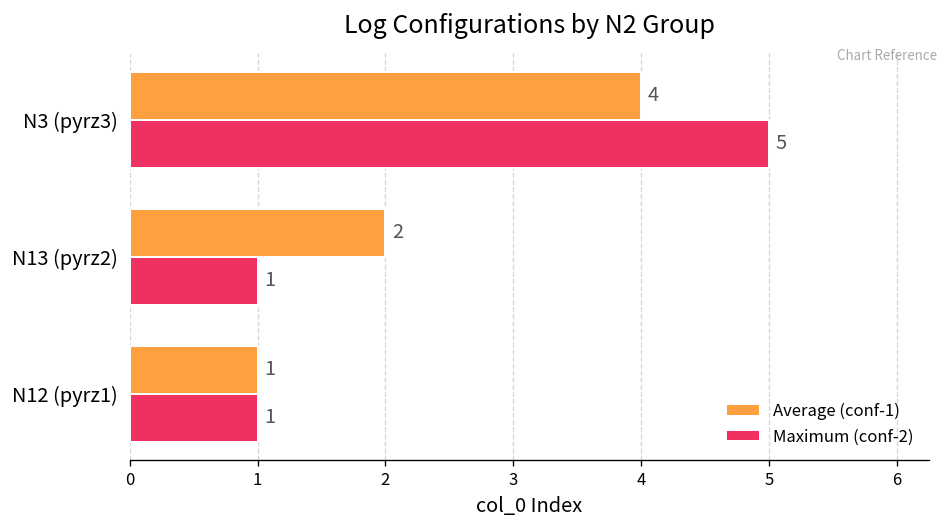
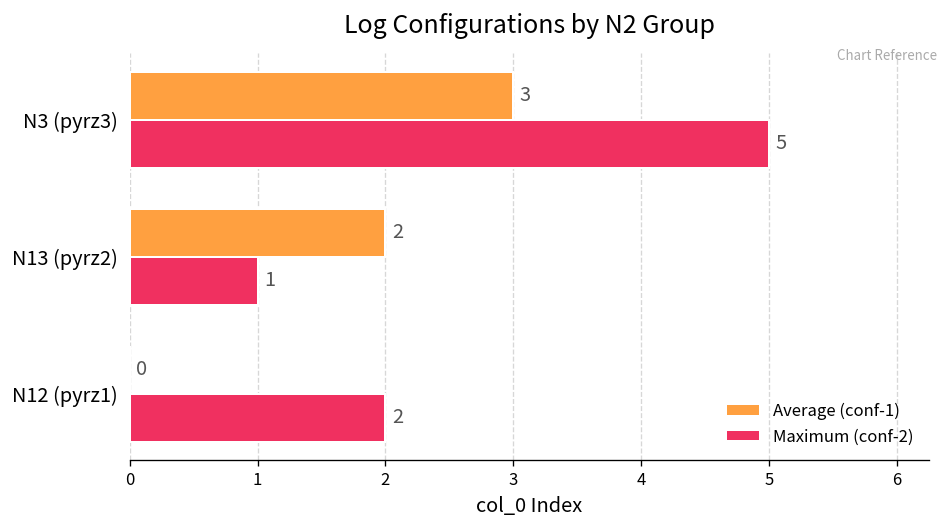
  {
    "Average (conf-1)": {
-     "N3 (pyrz3)": 4,
+     "N3 (pyrz3)": 3,
      "N13 (pyrz2)": 2,
-     "N12 (pyrz1)": 1
+     "N12 (pyrz1)": 0
    },
    "Maximum (conf-2)": {
      "N3 (pyrz3)": 5,
      "N13 (pyrz2)": 1,
-     "N12 (pyrz1)": 1
+     "N12 (pyrz1)": 2
    }
  }
